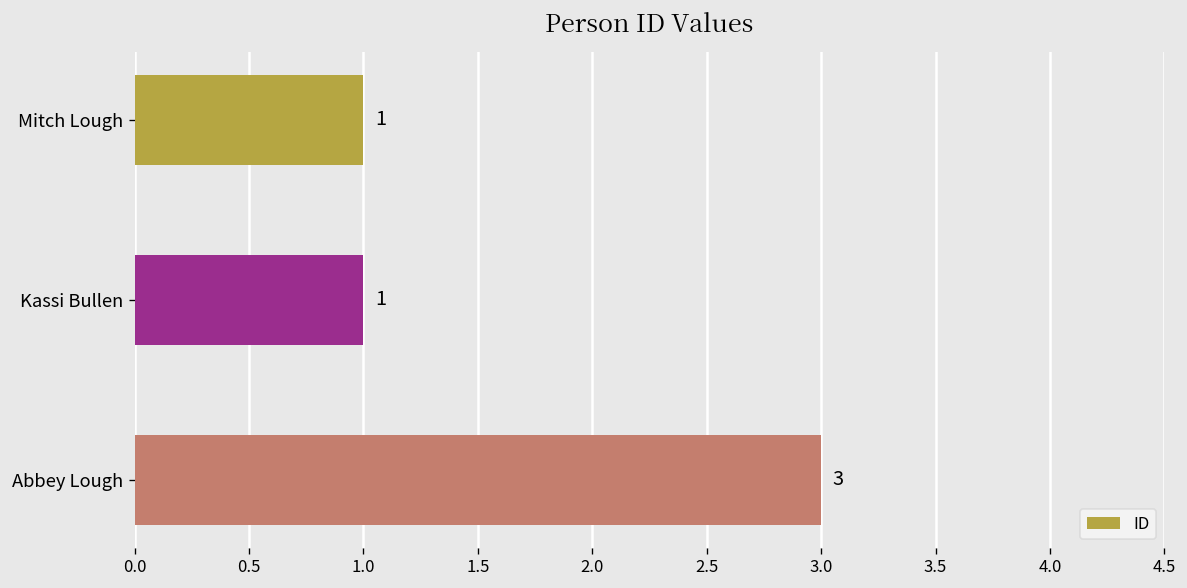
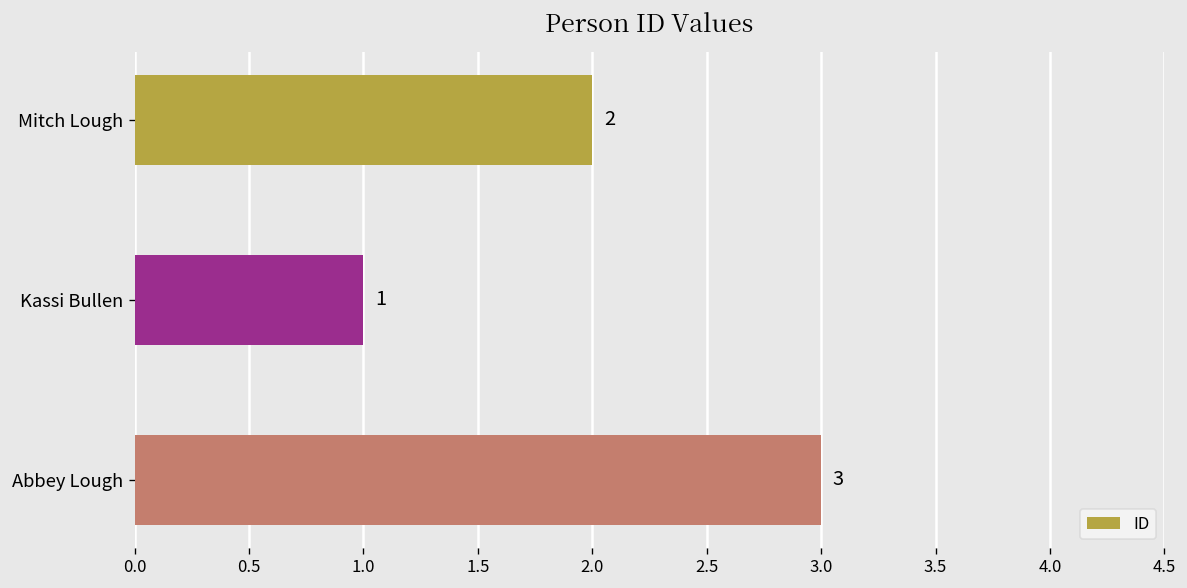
  {
-   "Mitch Lough": 1,
+   "Mitch Lough": 2,
    "Kassi Bullen": 1,
    "Abbey Lough": 3
  }
